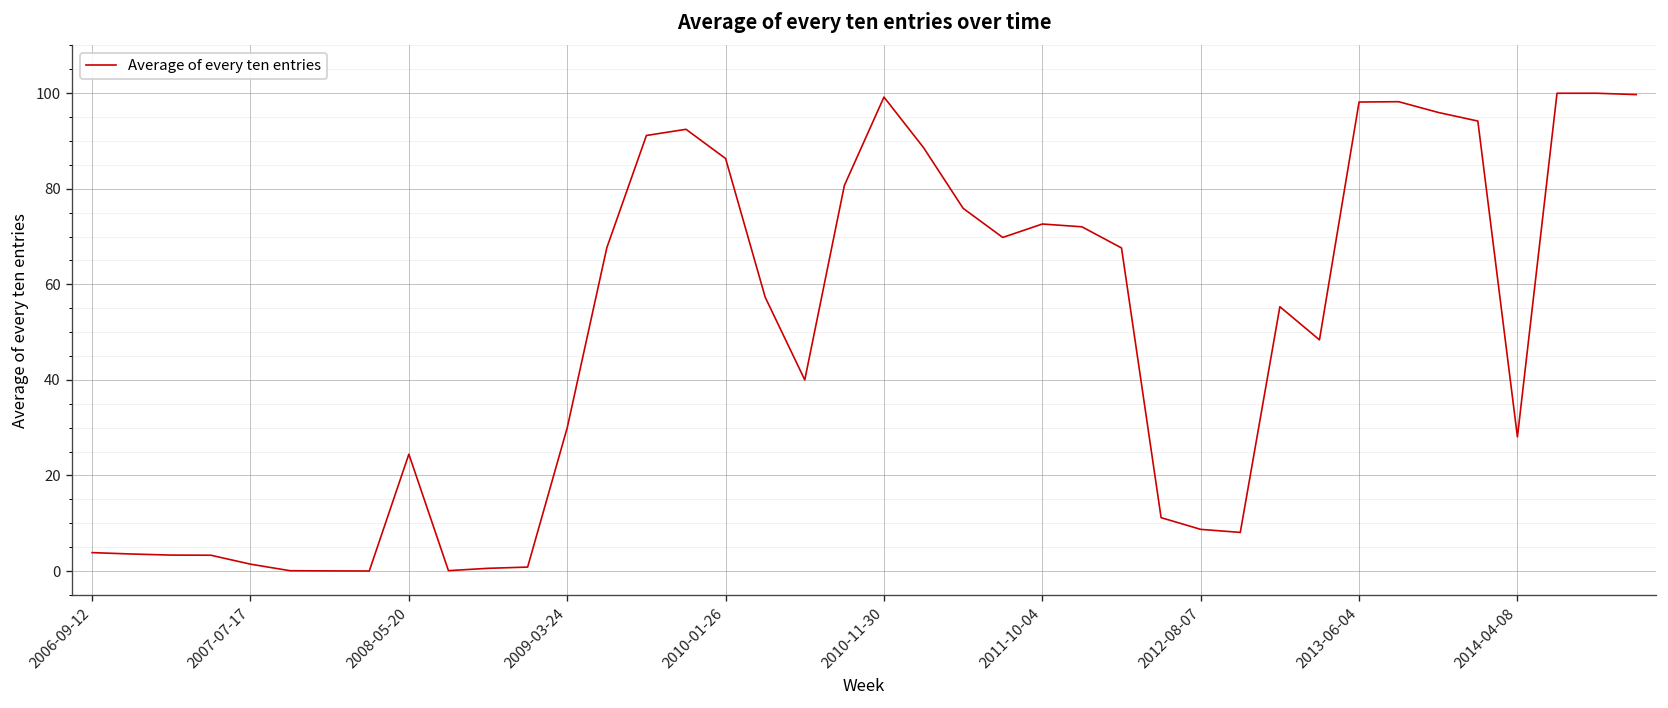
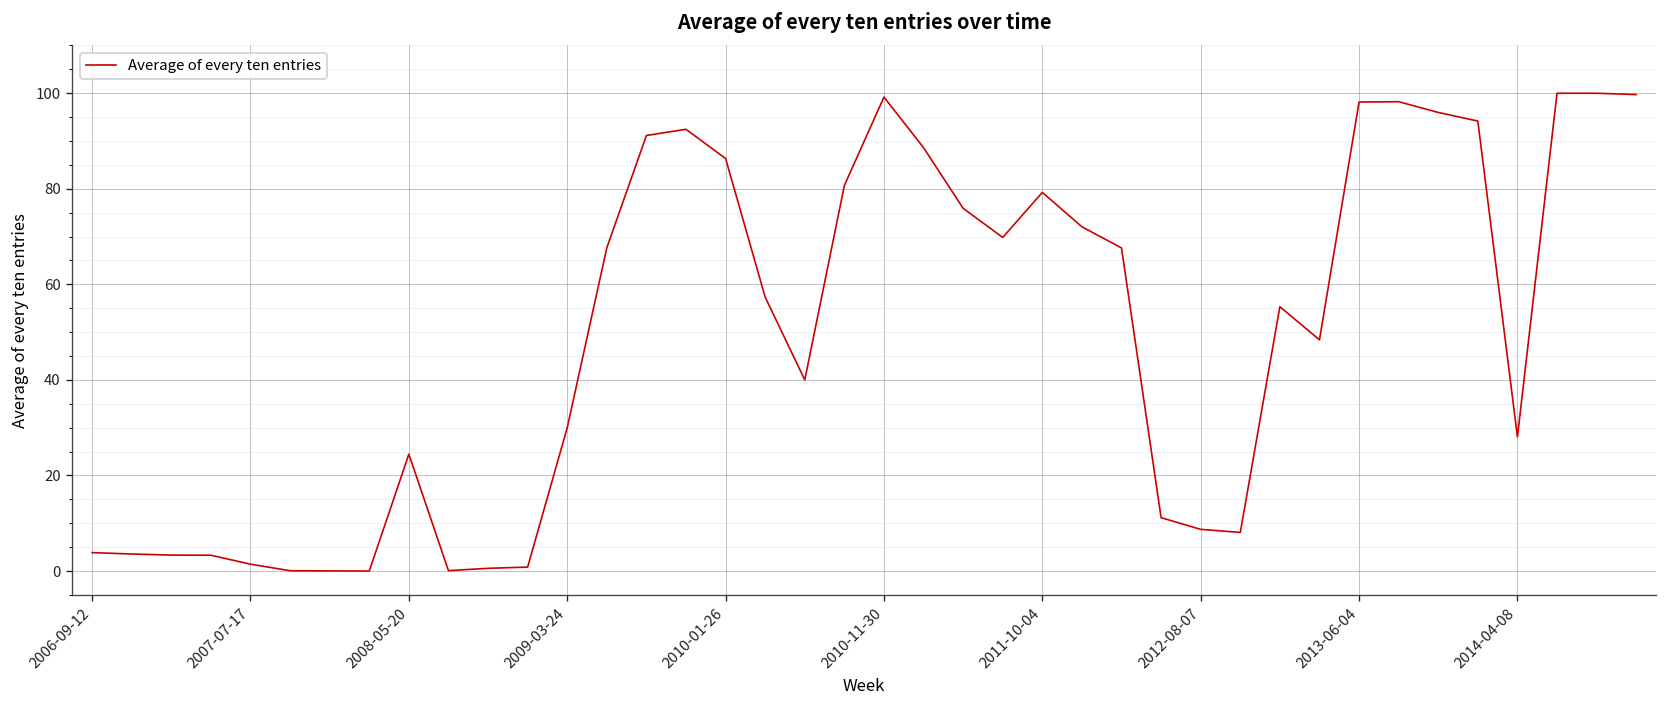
  {
    "2006-09-12": 4,
    "2007-07-17": 1,
    "2008-05-20": 24,
    "2009-03-24": 30,
    "2010-01-26": 86,
    "2010-11-30": 99,
-   "2011-10-04": 73,
+   "2011-10-04": 79,
    "2012-08-07": 9,
    "2013-06-04": 98,
    "2014-04-08": 28
  }
